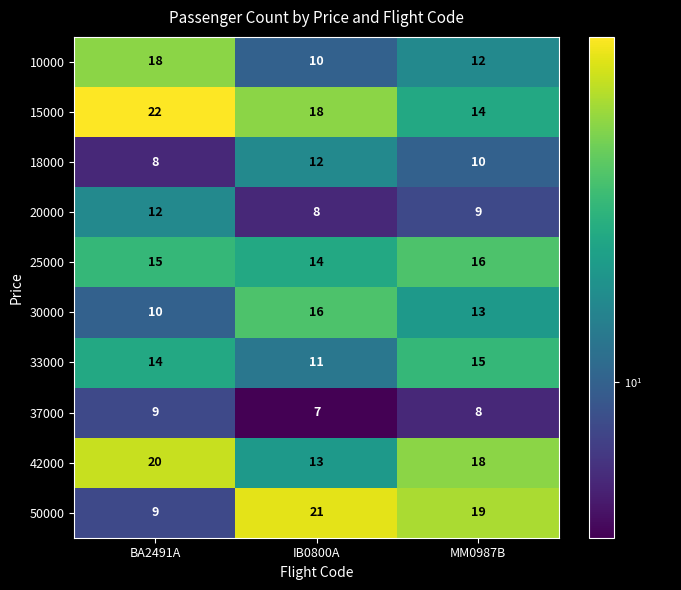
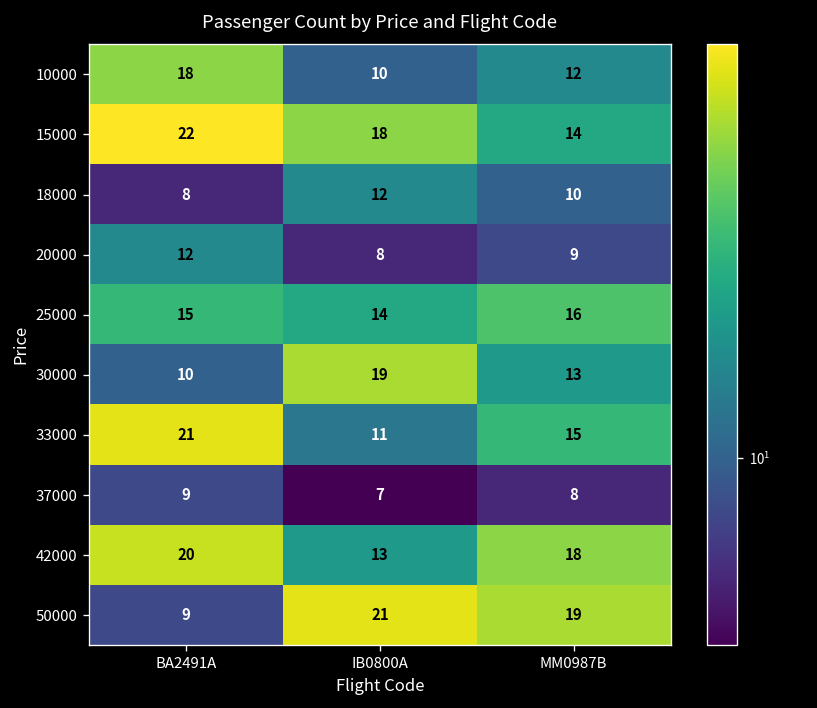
  {
    "10000": {
      "BA2491A": 18,
      "IB0800A": 10,
      "MM0987B": 12
    },
    "15000": {
      "BA2491A": 22,
      "IB0800A": 18,
      "MM0987B": 14
    },
    "18000": {
      "BA2491A": 8,
      "IB0800A": 12,
      "MM0987B": 10
    },
    "20000": {
      "BA2491A": 12,
      "IB0800A": 8,
      "MM0987B": 9
    },
    "25000": {
      "BA2491A": 15,
      "IB0800A": 14,
      "MM0987B": 16
    },
    "30000": {
      "BA2491A": 10,
-     "IB0800A": 16,
+     "IB0800A": 19,
      "MM0987B": 13
    },
    "33000": {
-     "BA2491A": 14,
+     "BA2491A": 21,
      "IB0800A": 11,
      "MM0987B": 15
    },
    "37000": {
      "BA2491A": 9,
      "IB0800A": 7,
      "MM0987B": 8
    },
    "42000": {
      "BA2491A": 20,
      "IB0800A": 13,
      "MM0987B": 18
    },
    "50000": {
      "BA2491A": 9,
      "IB0800A": 21,
      "MM0987B": 19
    }
  }
